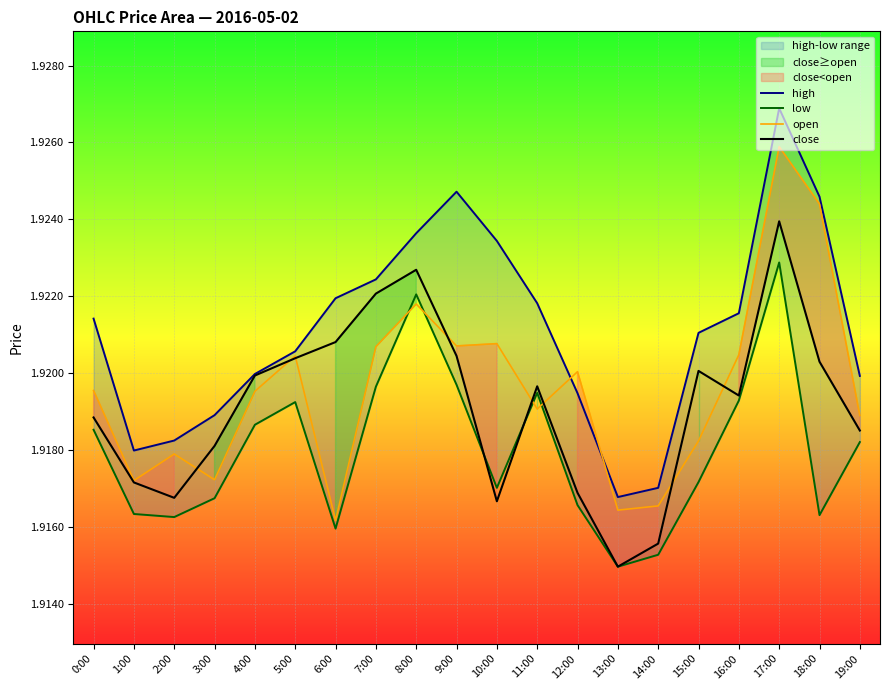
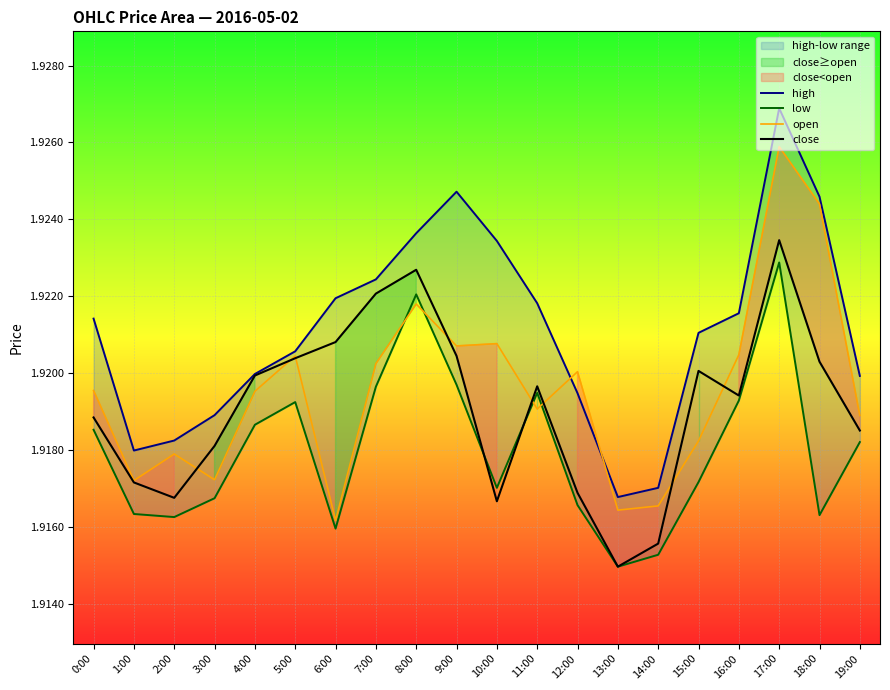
  {
    "high-low range": {
      "0:00": 1.9214,
      "1:00": 1.9180,
      "2:00": 1.9183,
      "3:00": 1.9189,
      "5:00": 1.9206,
      "6:00": 1.9220,
      "7:00": 1.9224,
      "8:00": 1.9236,
      "9:00": 1.9247,
      "10:00": 1.9234,
      "11:00": 1.9218,
      "12:00": 1.9195,
      "13:00": 1.9168,
      "14:00": 1.9170,
      "15:00": 1.9211,
      "16:00": 1.9216,
      "18:00": 1.9246,
      "19:00": 1.9199
    },
    "low": {
      "0:00": 1.9185,
      "1:00": 1.9163,
      "2:00": 1.9163,
      "3:00": 1.9168,
      "4:00": 1.9187,
      "5:00": 1.9193,
      "6:00": 1.9160,
      "7:00": 1.9197,
      "8:00": 1.9221,
      "9:00": 1.9197,
      "10:00": 1.9170,
      "11:00": 1.9195,
      "12:00": 1.9166,
      "14:00": 1.9153,
      "15:00": 1.9172,
      "16:00": 1.9193,
      "17:00": 1.9229,
      "18:00": 1.9163,
      "19:00": 1.9182
    },
    "open": {
      "0:00": 1.9196,
      "2:00": 1.9179,
      "3:00": 1.9172,
      "4:00": 1.9195,
      "6:00": 1.9162,
-     "7:00": 1.9207,
+     "7:00": 1.9203,
      "8:00": 1.9218,
      "9:00": 1.9207,
      "10:00": 1.9208,
      "11:00": 1.9191,
      "12:00": 1.9200,
      "13:00": 1.9164,
      "14:00": 1.9166,
      "15:00": 1.9182,
      "16:00": 1.9205,
      "18:00": 1.9244,
      "19:00": 1.9189
    },
    "close": {
      "0:00": 1.9189,
      "2:00": 1.9168,
      "3:00": 1.9181,
      "6:00": 1.9208,
      "7:00": 1.9221,
      "8:00": 1.9227,
      "9:00": 1.9205,
      "10:00": 1.9167,
      "11:00": 1.9197,
      "12:00": 1.9169,
      "14:00": 1.9156,
      "15:00": 1.9201,
      "16:00": 1.9194,
-     "17:00": 1.9240,
+     "17:00": 1.9235,
      "18:00": 1.9203,
      "19:00": 1.9185
    }
  }
